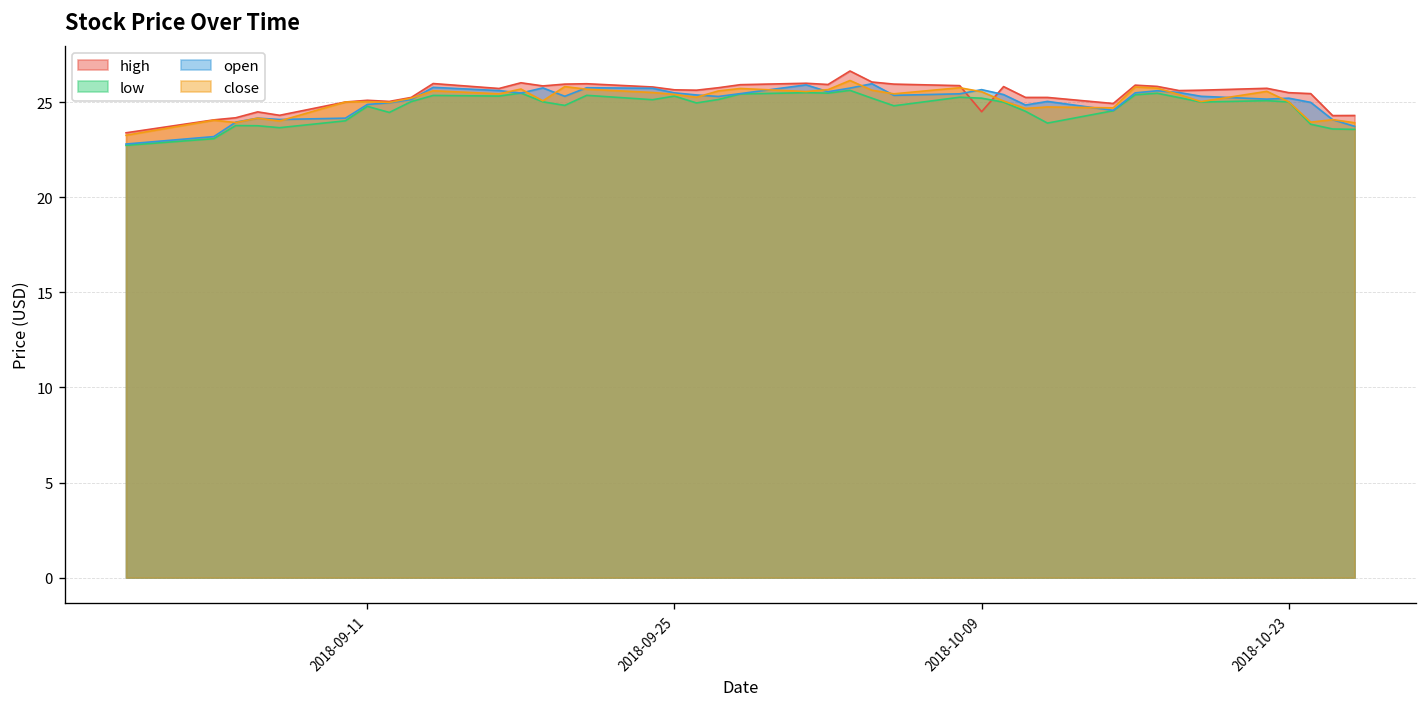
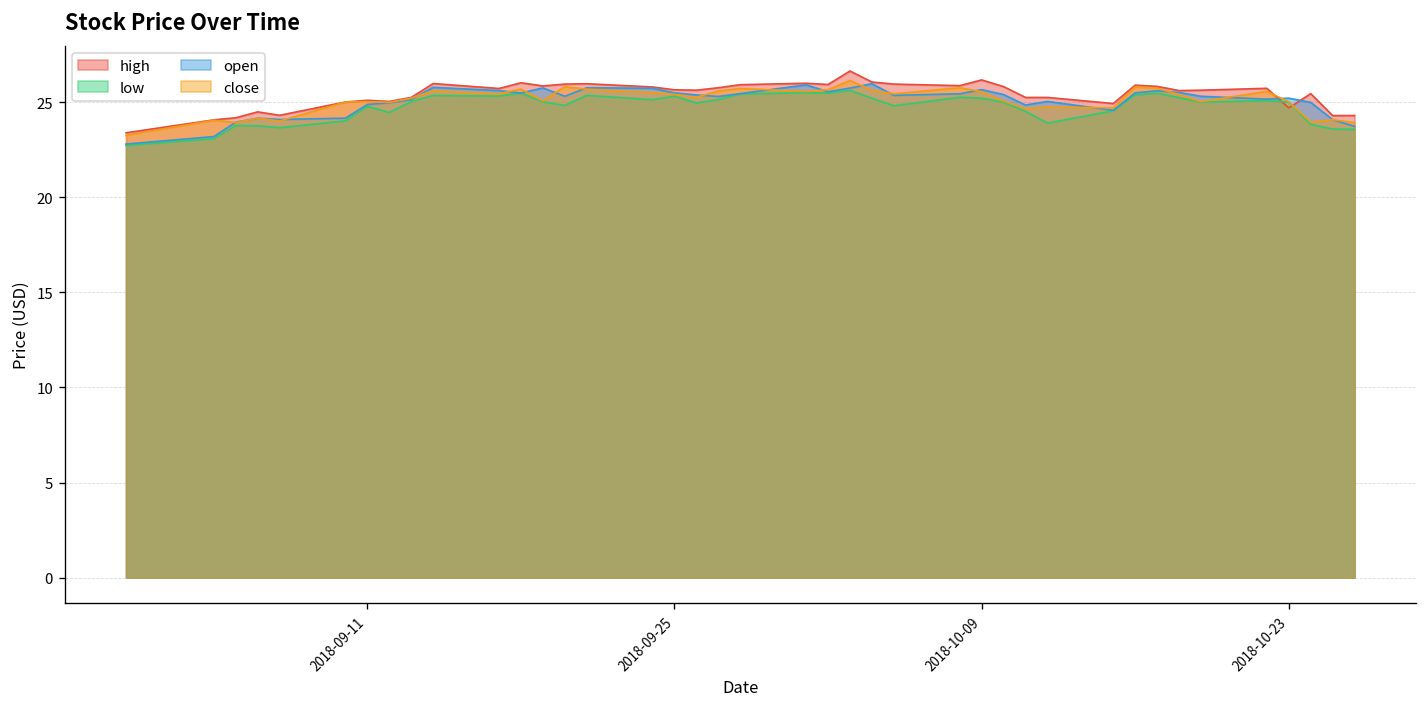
  {
    "high": {
-     "2018-10-09": 24.5,
-     "2018-10-23": 25.5
+     "2018-10-09": 26.2,
+     "2018-10-23": 24.7
    },
    "low": {
      "2018-10-09": 25.2
    },
    "open": {
      "2018-10-23": 25.2
    }
  }
